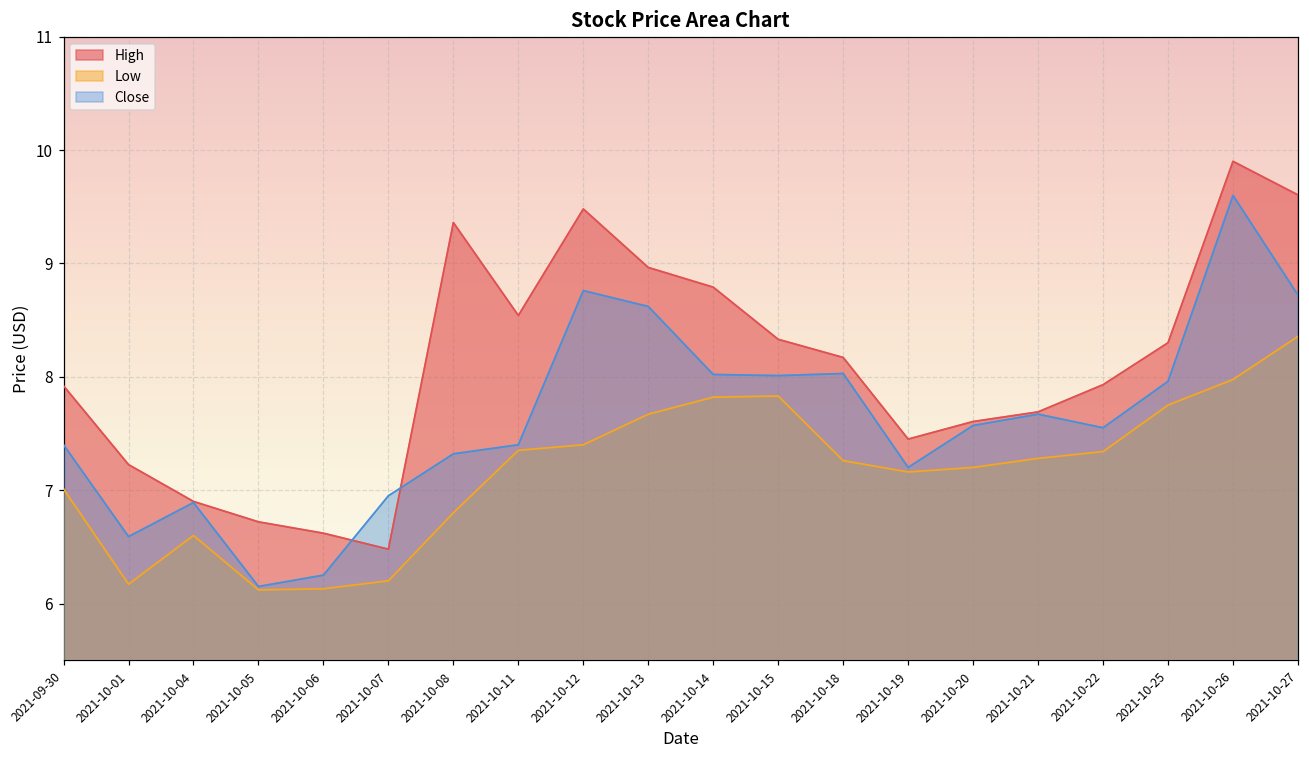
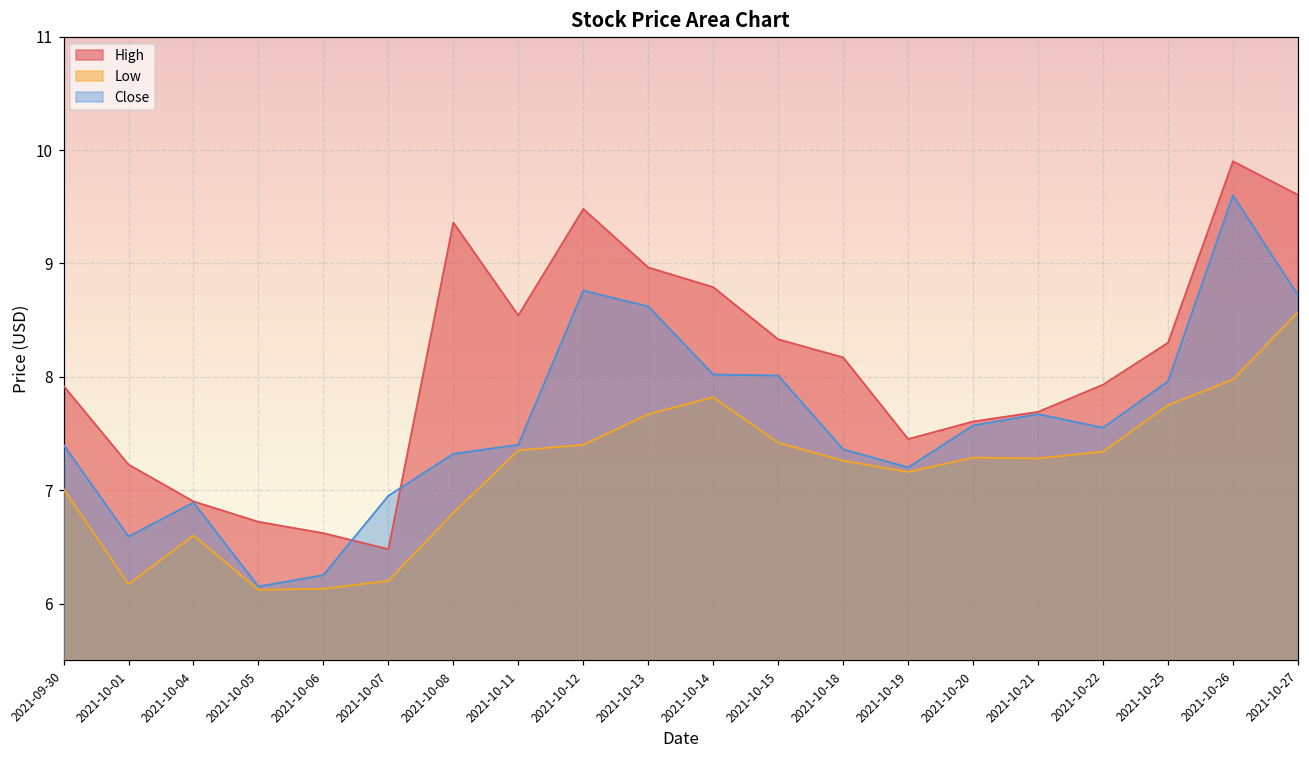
  {
    "High": {
      "2021-09-30": 7.92,
      "2021-10-01": 7.22,
      "2021-10-05": 6.72,
      "2021-10-06": 6.62,
      "2021-10-07": 6.48,
      "2021-10-08": 9.36,
      "2021-10-11": 8.54,
      "2021-10-12": 9.48,
      "2021-10-13": 8.96,
      "2021-10-14": 8.79,
      "2021-10-15": 8.33,
      "2021-10-18": 8.17,
      "2021-10-19": 7.45,
      "2021-10-20": 7.61,
      "2021-10-22": 7.93,
      "2021-10-25": 8.30,
      "2021-10-26": 9.90,
      "2021-10-27": 9.60
    },
    "Low": {
      "2021-09-30": 7.01,
      "2021-10-01": 6.17,
      "2021-10-04": 6.60,
      "2021-10-05": 6.12,
      "2021-10-06": 6.13,
      "2021-10-07": 6.20,
      "2021-10-08": 6.80,
      "2021-10-11": 7.35,
      "2021-10-12": 7.40,
      "2021-10-13": 7.67,
      "2021-10-14": 7.82,
-     "2021-10-15": 7.83,
+     "2021-10-15": 7.42,
      "2021-10-18": 7.26,
      "2021-10-19": 7.16,
-     "2021-10-20": 7.20,
+     "2021-10-20": 7.29,
      "2021-10-21": 7.28,
      "2021-10-22": 7.34,
      "2021-10-25": 7.75,
      "2021-10-26": 7.98,
-     "2021-10-27": 8.36
+     "2021-10-27": 8.57
    },
    "Close": {
      "2021-09-30": 7.40,
      "2021-10-01": 6.59,
      "2021-10-05": 6.15,
      "2021-10-06": 6.25,
      "2021-10-07": 6.95,
      "2021-10-08": 7.32,
      "2021-10-11": 7.40,
      "2021-10-12": 8.76,
      "2021-10-13": 8.62,
      "2021-10-14": 8.02,
      "2021-10-15": 8.01,
-     "2021-10-18": 8.03,
+     "2021-10-18": 7.36,
      "2021-10-19": 7.20,
      "2021-10-20": 7.57,
      "2021-10-22": 7.55,
      "2021-10-25": 7.96,
      "2021-10-26": 9.60,
      "2021-10-27": 8.72
    }
  }
